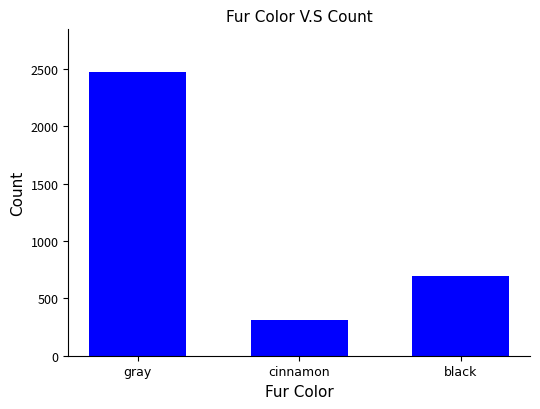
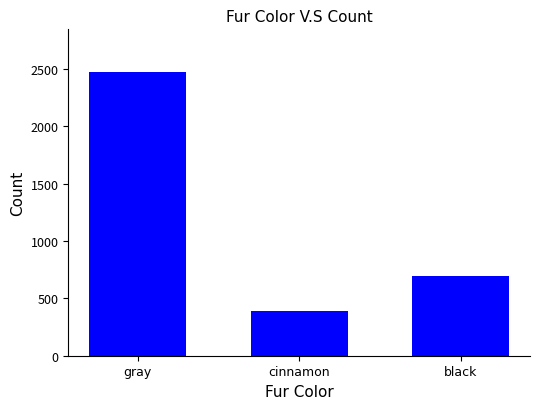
  {
    "gray": 2470,
-   "cinnamon": 310,
+   "cinnamon": 390,
    "black": 690
  }
